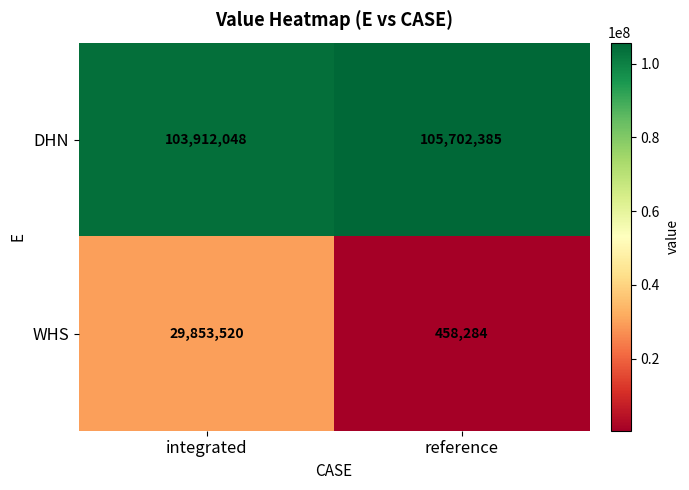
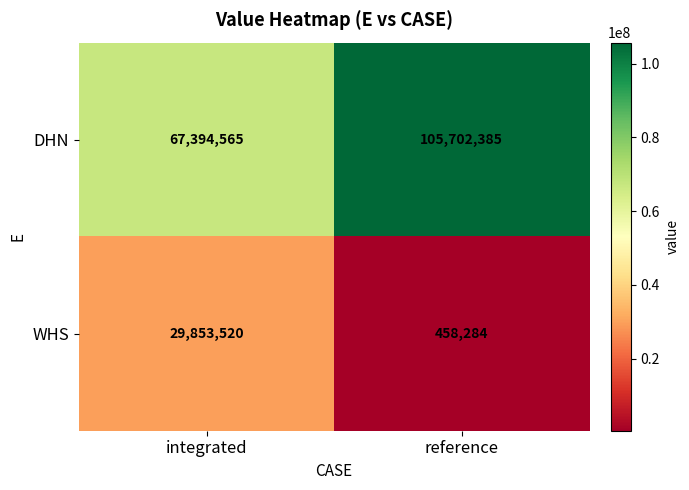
  {
    "DHN": {
-     "integrated": "103,912,048",
+     "integrated": "67,394,565",
      "reference": "105,702,385"
    },
    "WHS": {
      "integrated": "29,853,520",
      "reference": "458,284"
    }
  }
